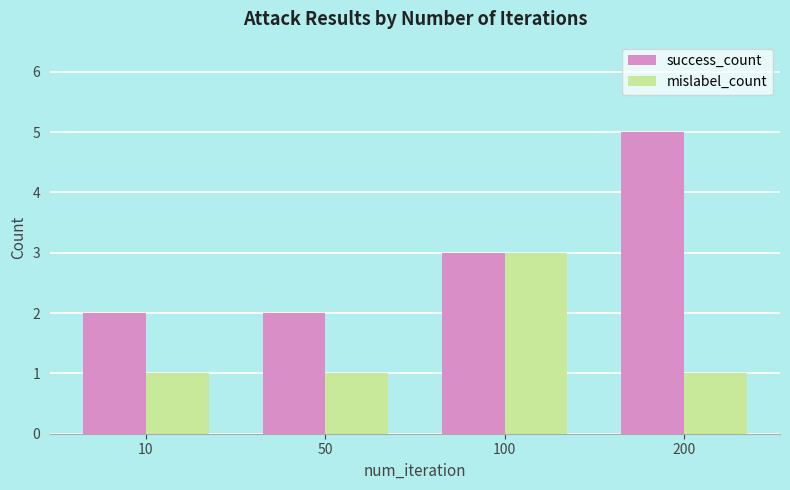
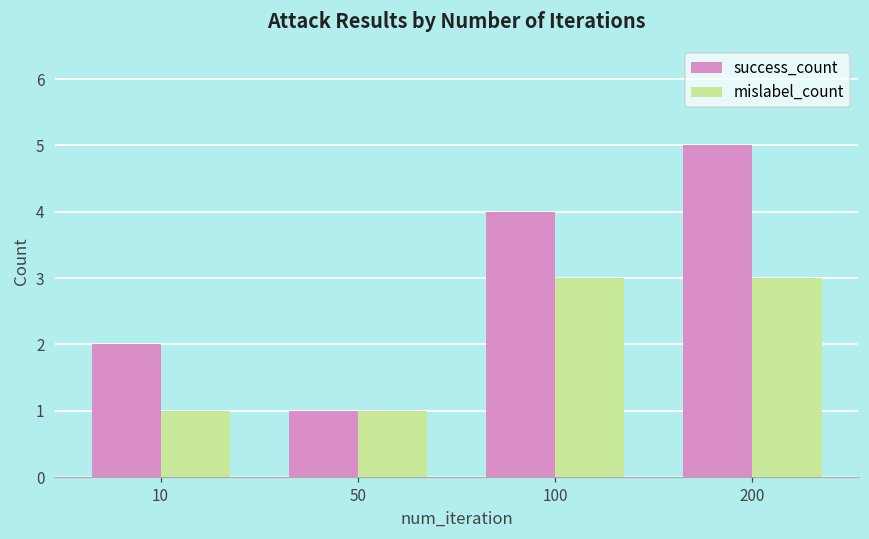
  {
    "success_count": {
      "10": 2,
-     "50": 2,
-     "100": 3,
+     "50": 1,
+     "100": 4,
      "200": 5
    },
    "mislabel_count": {
      "10": 1,
      "50": 1,
      "100": 3,
-     "200": 1
+     "200": 3
    }
  }
